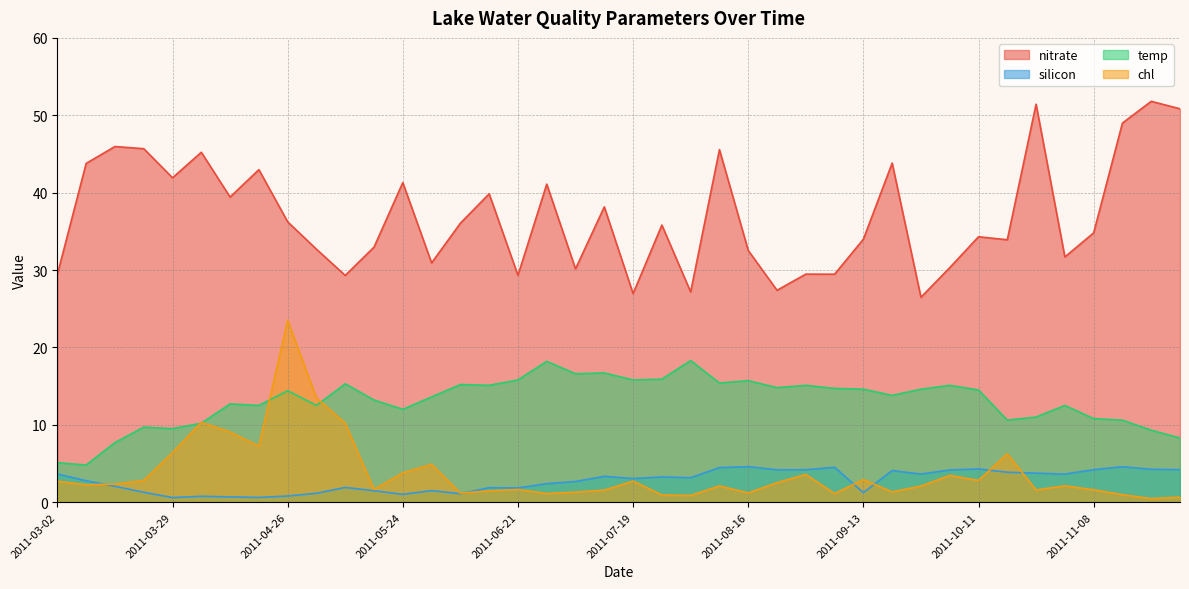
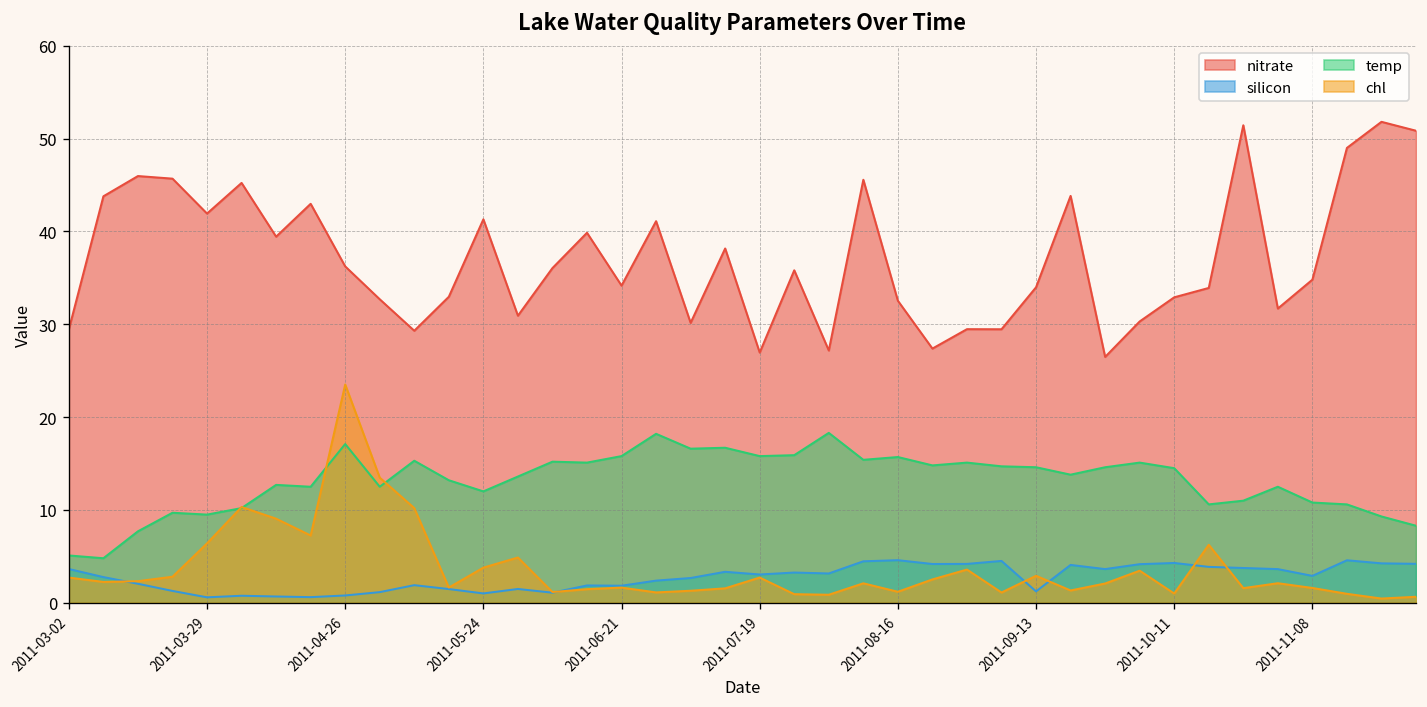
  {
    "nitrate": {
      "2011-03-02": 29,
      "2011-03-29": 42,
      "2011-04-26": 36,
      "2011-05-24": 41,
-     "2011-06-21": 29,
+     "2011-06-21": 34,
      "2011-07-19": 27,
      "2011-08-16": 33,
      "2011-09-13": 34,
-     "2011-10-11": 34,
+     "2011-10-11": 33,
      "2011-11-08": 35
    },
    "silicon": {
      "2011-03-02": 4,
      "2011-03-29": 1,
      "2011-04-26": 1,
      "2011-05-24": 1,
      "2011-08-16": 5,
      "2011-09-13": 1,
      "2011-10-11": 4,
-     "2011-11-08": 4
+     "2011-11-08": 3
    },
    "temp": {
      "2011-03-02": 5,
      "2011-03-29": 10,
-     "2011-04-26": 14,
+     "2011-04-26": 17,
      "2011-05-24": 12,
      "2011-06-21": 16,
      "2011-07-19": 16,
      "2011-08-16": 16,
      "2011-09-13": 15,
      "2011-10-11": 15,
      "2011-11-08": 11
    },
    "chl": {
      "2011-03-02": 3,
      "2011-03-29": 6,
      "2011-04-26": 24,
      "2011-05-24": 4,
      "2011-08-16": 1,
      "2011-09-13": 3,
-     "2011-10-11": 3,
+     "2011-10-11": 1,
      "2011-11-08": 2
    }
  }
